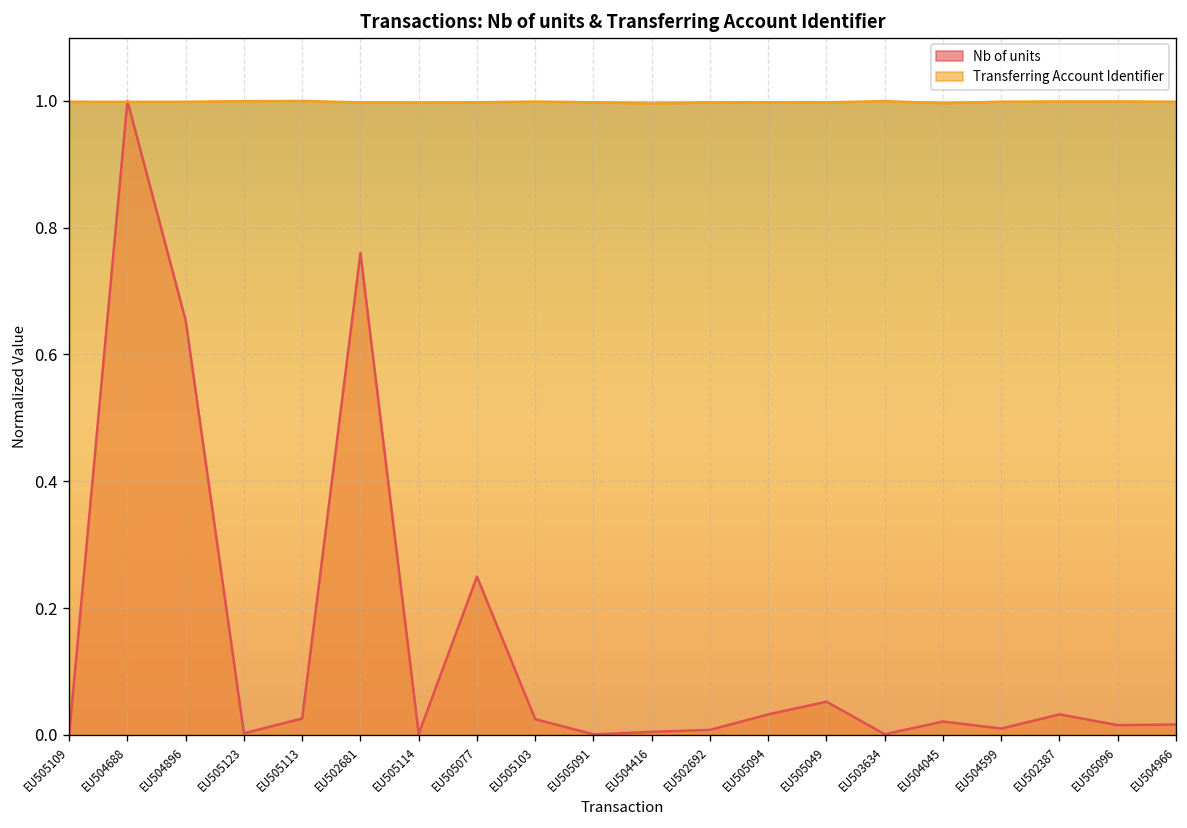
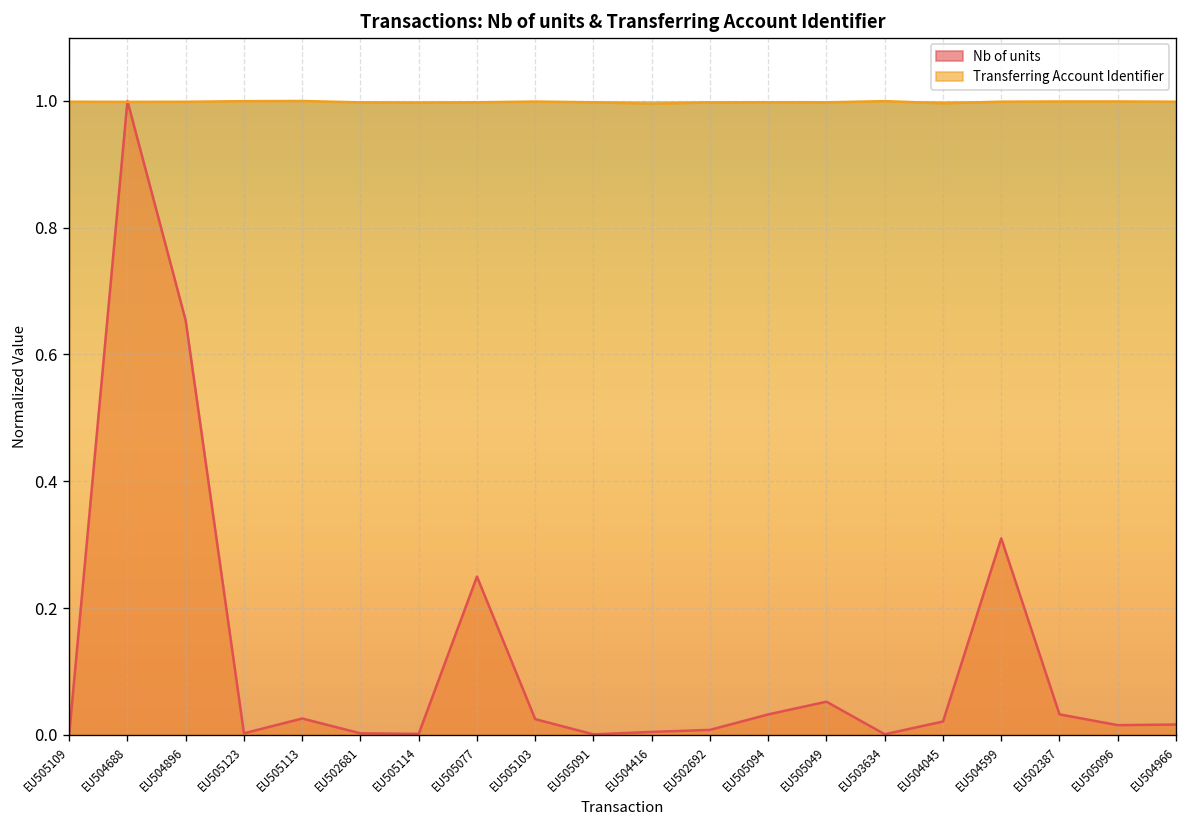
  {
    "Nb of units": {
      "EU505109": 0.00,
      "EU504896": 0.65,
      "EU505123": 0.00,
      "EU505113": 0.03,
-     "EU502681": 0.76,
+     "EU502681": 0.00,
      "EU505114": 0.00,
      "EU505077": 0.25,
      "EU505103": 0.02,
      "EU505091": 0.00,
      "EU504416": 0.00,
      "EU502692": 0.01,
      "EU505094": 0.03,
      "EU505049": 0.05,
      "EU503634": 0.00,
      "EU504045": 0.02,
-     "EU504599": 0.01,
+     "EU504599": 0.31,
      "EU502387": 0.03,
      "EU505096": 0.02,
      "EU504966": 0.02
    },
    "Transferring Account Identifier": {
      "EU505109": 1.00,
      "EU504896": 1.00,
      "EU505123": 1.00,
      "EU505113": 1.00,
      "EU502681": 1.00,
      "EU505114": 1.00,
      "EU505077": 1.00,
      "EU505103": 1.00,
      "EU505091": 1.00,
      "EU504416": 1.00,
      "EU502692": 1.00,
      "EU505094": 1.00,
      "EU505049": 1.00,
      "EU503634": 1.00,
      "EU504045": 1.00,
      "EU504599": 1.00,
      "EU502387": 1.00,
      "EU505096": 1.00,
      "EU504966": 1.00
    }
  }
